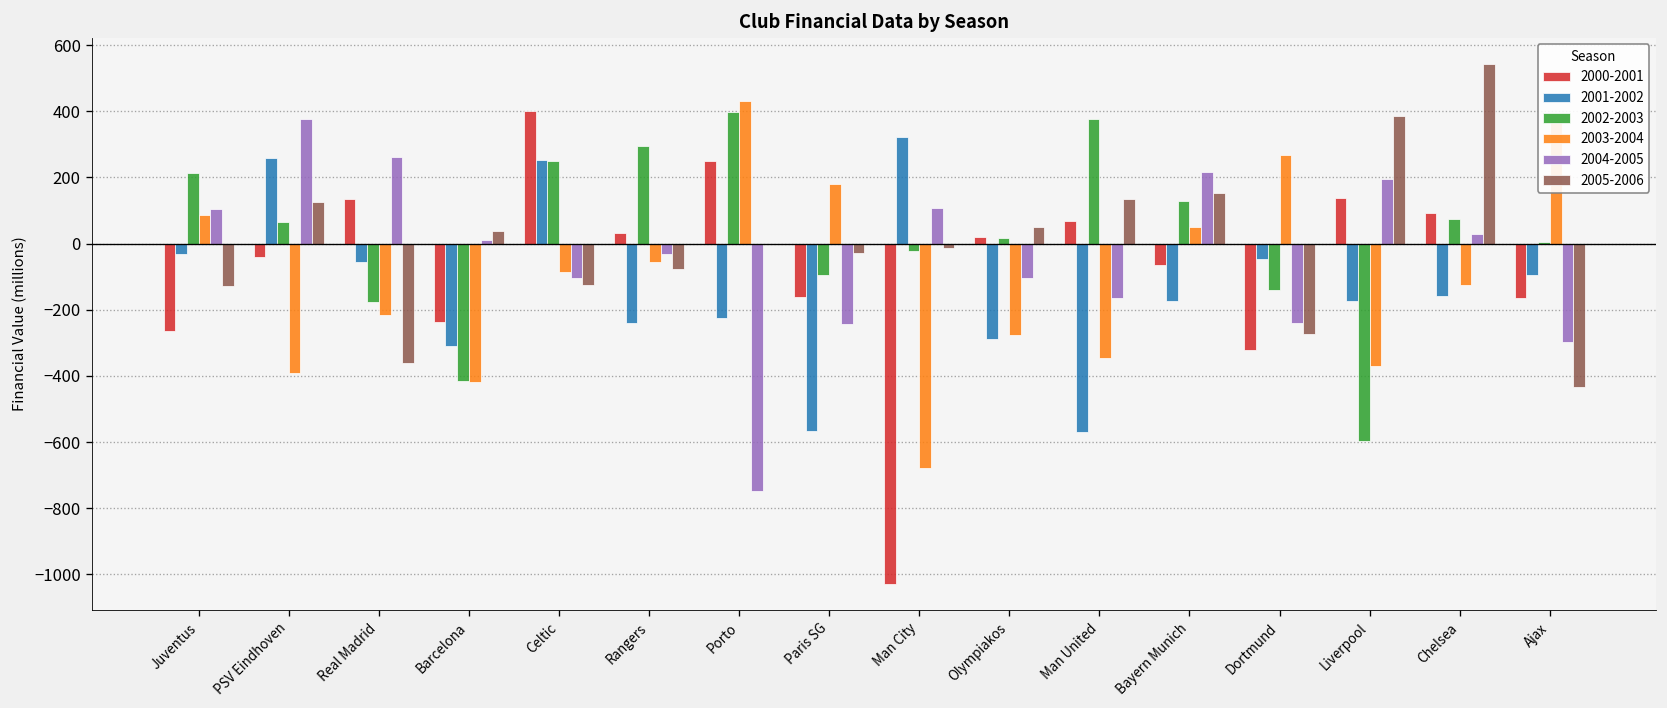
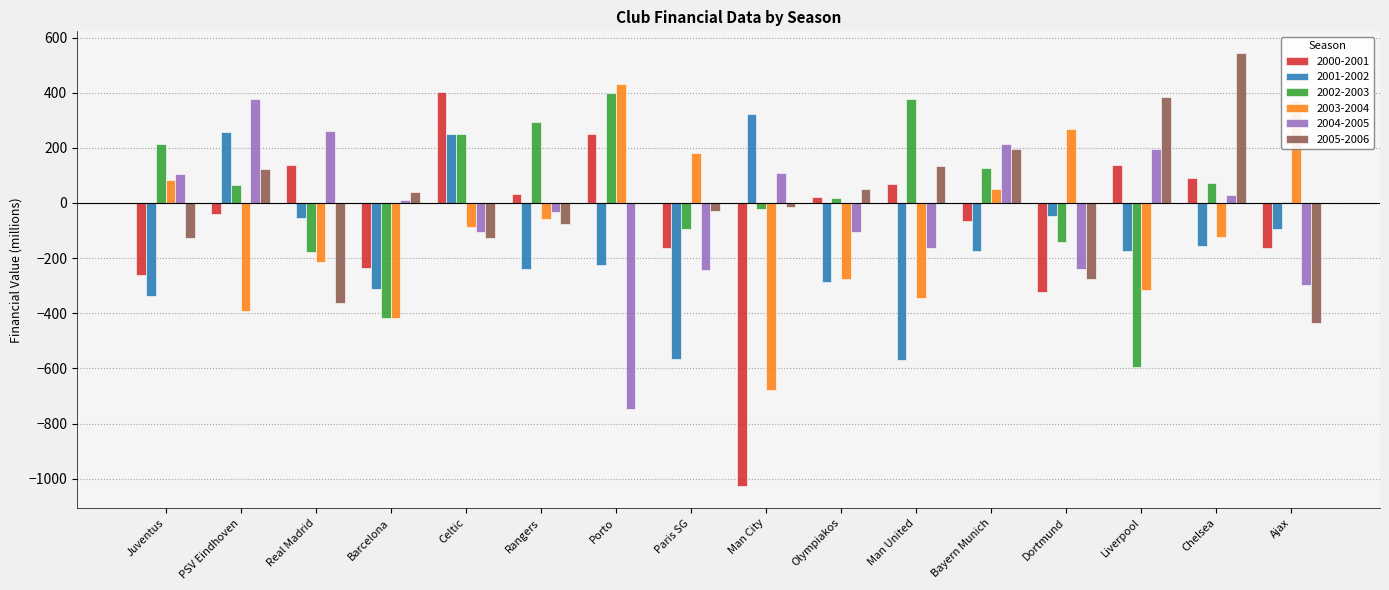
  {
    "2000-2001": {
      "Juventus": -260,
      "PSV Eindhoven": -40,
      "Real Madrid": 140,
      "Barcelona": -240,
      "Celtic": 400,
      "Rangers": 30,
      "Porto": 250,
      "Paris SG": -160,
      "Man City": -1030,
      "Olympiakos": 20,
      "Man United": 70,
      "Bayern Munich": -60,
      "Dortmund": -320,
      "Liverpool": 140,
      "Chelsea": 90,
      "Ajax": -170
    },
    "2001-2002": {
-     "Juventus": -30,
+     "Juventus": -340,
      "PSV Eindhoven": 260,
      "Real Madrid": -60,
      "Barcelona": -310,
      "Celtic": 250,
      "Rangers": -240,
      "Porto": -220,
      "Paris SG": -570,
      "Man City": 320,
      "Olympiakos": -290,
      "Man United": -570,
      "Bayern Munich": -170,
      "Dortmund": -50,
      "Liverpool": -180,
      "Chelsea": -160,
      "Ajax": -90
    },
    "2002-2003": {
      "Juventus": 210,
      "PSV Eindhoven": 60,
      "Real Madrid": -180,
      "Barcelona": -420,
      "Celtic": 250,
      "Rangers": 300,
      "Porto": 400,
      "Paris SG": -90,
      "Man City": -20,
      "Olympiakos": 20,
      "Man United": 380,
      "Bayern Munich": 130,
      "Dortmund": -140,
      "Liverpool": -600,
      "Chelsea": 70
    },
    "2003-2004": {
      "Juventus": 80,
      "PSV Eindhoven": -390,
      "Real Madrid": -210,
      "Barcelona": -420,
      "Celtic": -90,
      "Rangers": -60,
      "Porto": 430,
      "Paris SG": 180,
      "Man City": -680,
      "Olympiakos": -280,
      "Man United": -350,
      "Bayern Munich": 50,
      "Dortmund": 270,
-     "Liverpool": -370,
+     "Liverpool": -310,
      "Chelsea": -120
    },
    "2004-2005": {
      "Juventus": 110,
      "PSV Eindhoven": 380,
      "Real Madrid": 260,
      "Barcelona": 10,
      "Celtic": -100,
      "Rangers": -30,
      "Porto": -750,
      "Paris SG": -240,
      "Man City": 110,
      "Olympiakos": -100,
      "Man United": -160,
      "Bayern Munich": 220,
      "Dortmund": -240,
      "Liverpool": 200,
      "Chelsea": 30,
      "Ajax": -300
    },
    "2005-2006": {
      "Juventus": -130,
      "PSV Eindhoven": 130,
      "Real Madrid": -360,
      "Barcelona": 40,
      "Celtic": -130,
      "Rangers": -80,
      "Paris SG": -30,
      "Man City": -10,
      "Olympiakos": 50,
      "Man United": 140,
-     "Bayern Munich": 150,
+     "Bayern Munich": 200,
      "Dortmund": -270,
      "Liverpool": 390,
      "Chelsea": 540,
      "Ajax": -440
    }
  }
